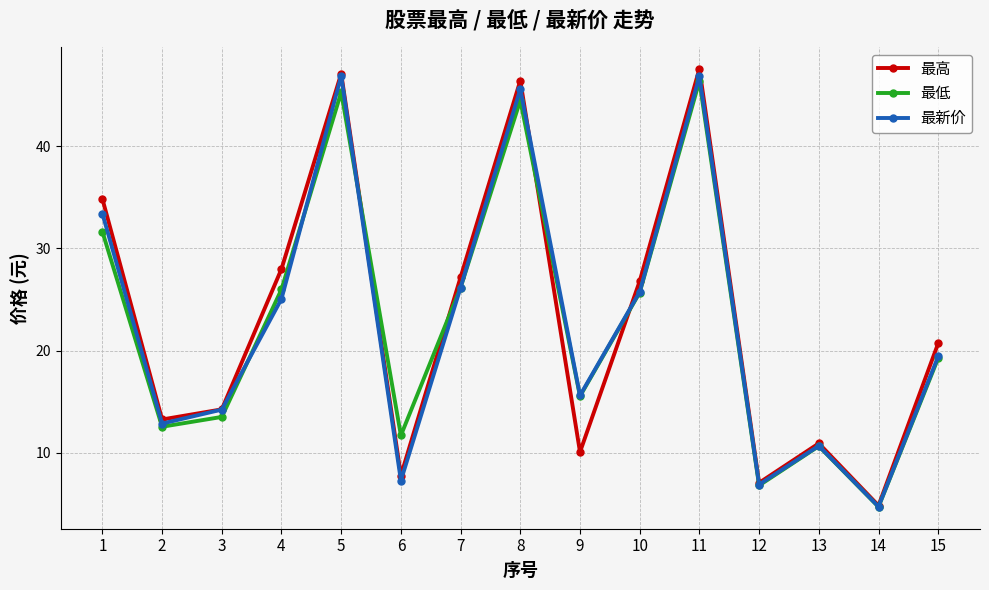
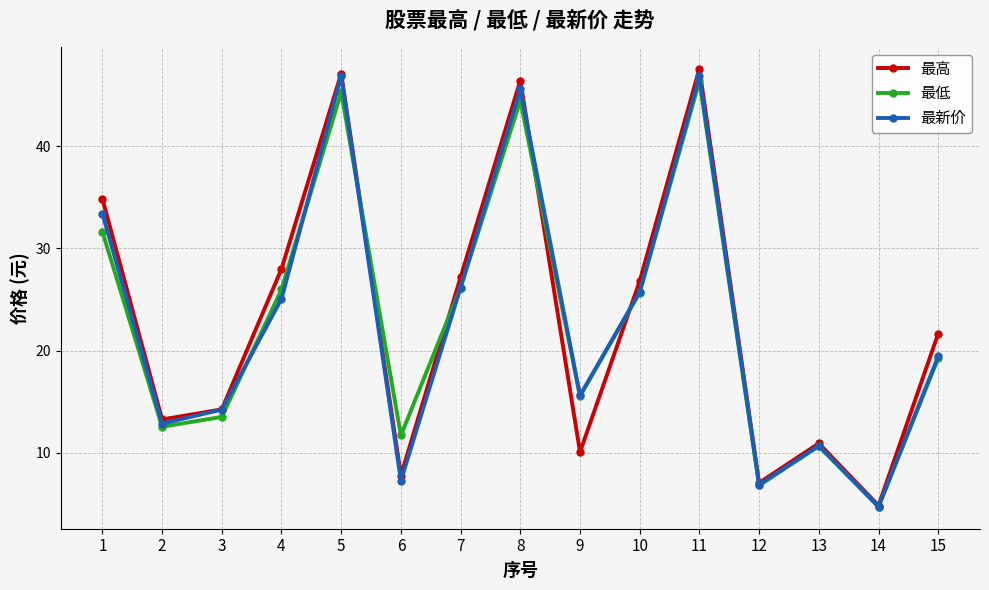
  {
    "最高": {
      "1": 34.9,
      "2": 13.3,
      "4": 28.0,
      "6": 7.8,
      "7": 27.2,
      "8": 46.4,
      "9": 10.1,
      "10": 26.8,
      "11": 47.6,
-     "15": 20.7
+     "15": 21.7
    },
    "最低": {
      "1": 31.7,
      "2": 12.6,
      "3": 13.5,
      "4": 26.0,
      "5": 45.3,
      "6": 11.7,
      "8": 44.5,
      "11": 46.4
    },
    "最新价": {
      "1": 33.4,
      "2": 12.9,
      "4": 25.1,
      "6": 7.3,
      "8": 45.6,
      "11": 46.9
    }
  }
